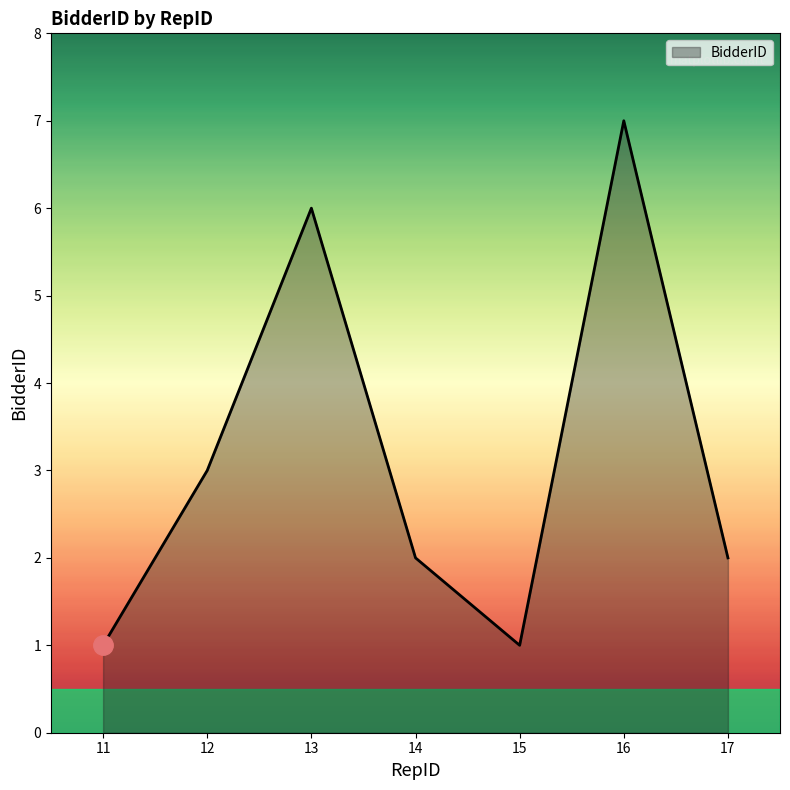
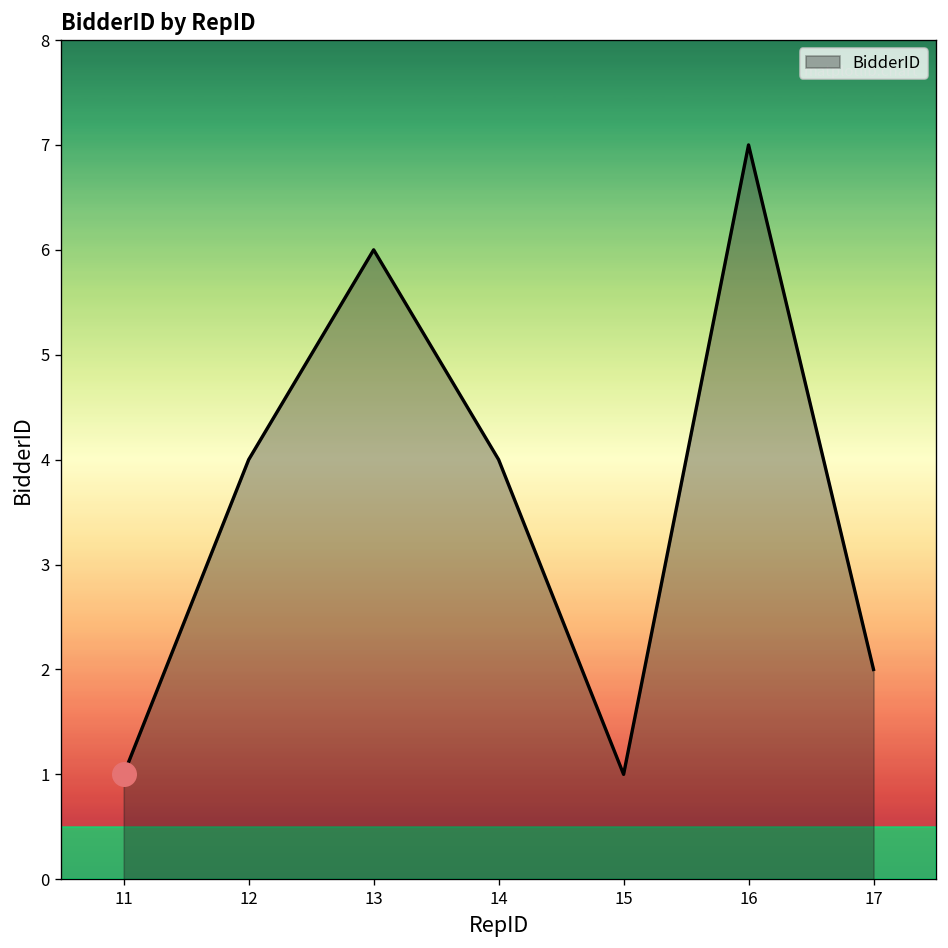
  {
    "BidderID": {
-     "12": 3,
+     "12": 4,
      "13": 6,
-     "14": 2,
+     "14": 4,
      "15": 1,
      "16": 7,
      "17": 2
    }
  }
